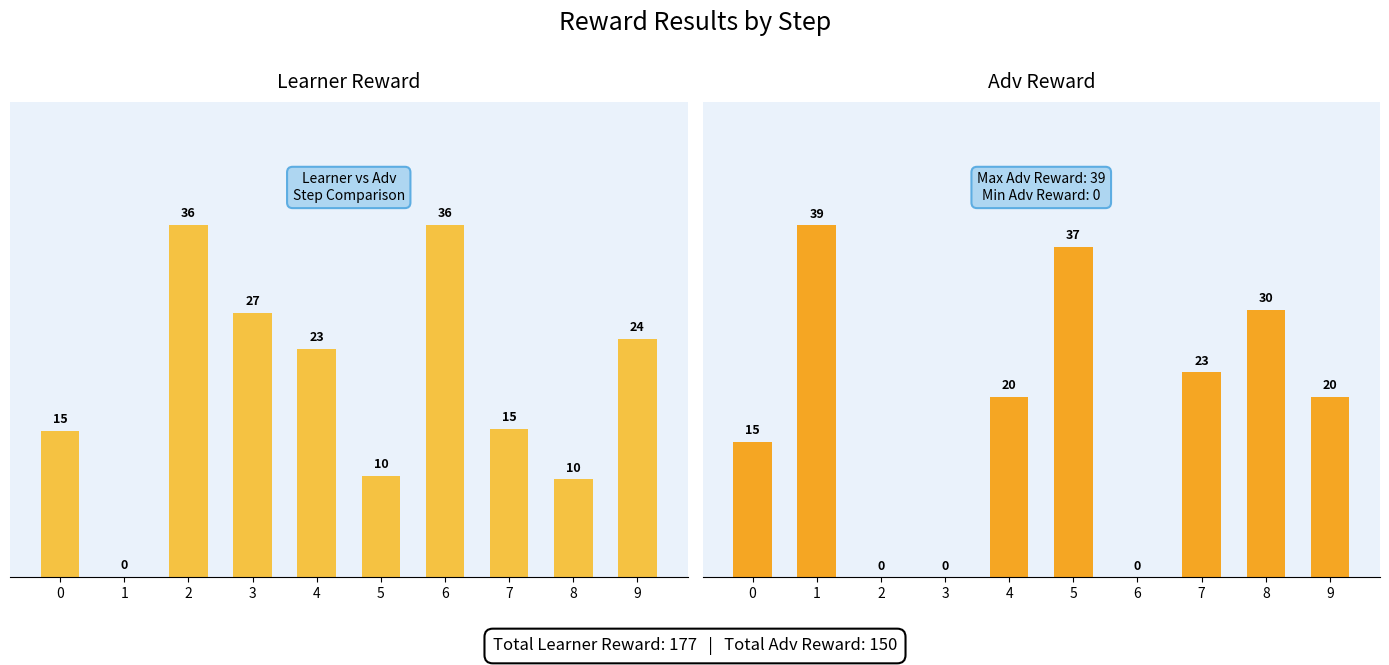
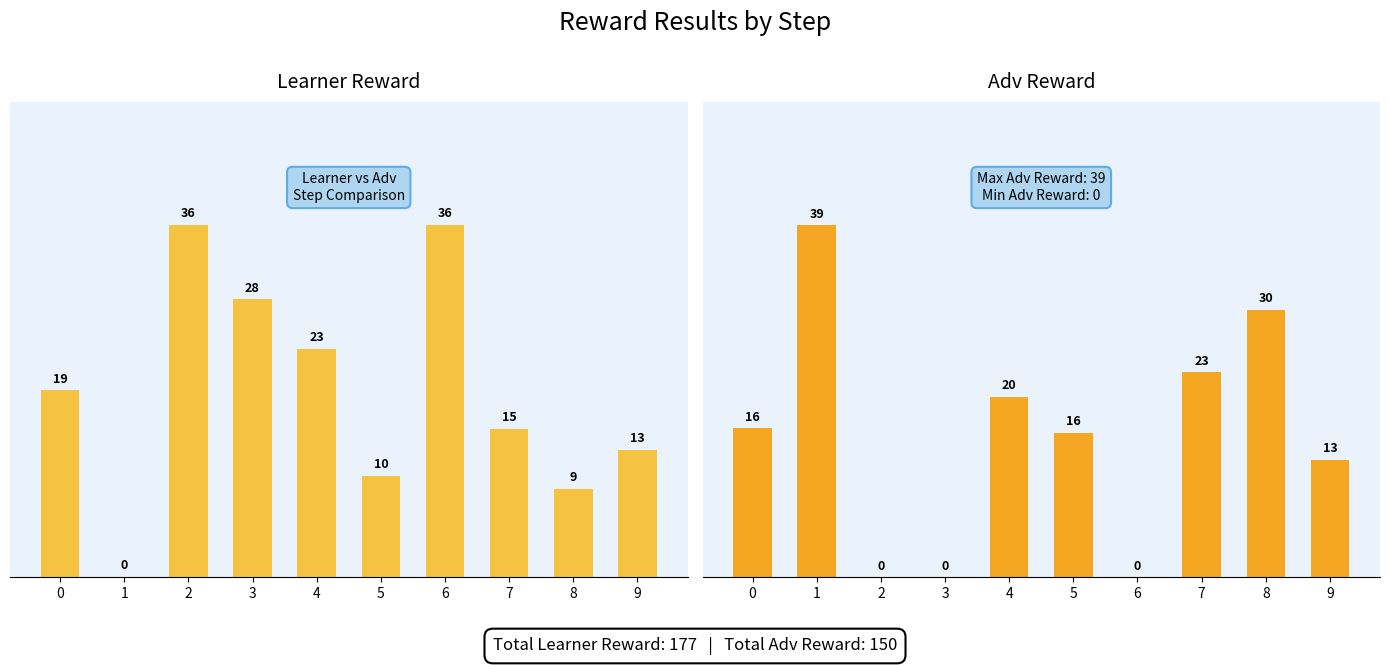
  {
    "Learner Reward": {
-     "0": 15,
+     "0": 19,
      "1": 0,
      "2": 36,
-     "3": 27,
+     "3": 28,
      "4": 23,
      "5": 10,
      "6": 36,
      "7": 15,
-     "8": 10,
-     "9": 24
+     "8": 9,
+     "9": 13
    },
    "Adv Reward": {
-     "0": 15,
+     "0": 16,
      "1": 39,
      "2": 0,
      "3": 0,
      "4": 20,
-     "5": 37,
+     "5": 16,
      "6": 0,
      "7": 23,
      "8": 30,
-     "9": 20
+     "9": 13
    }
  }
